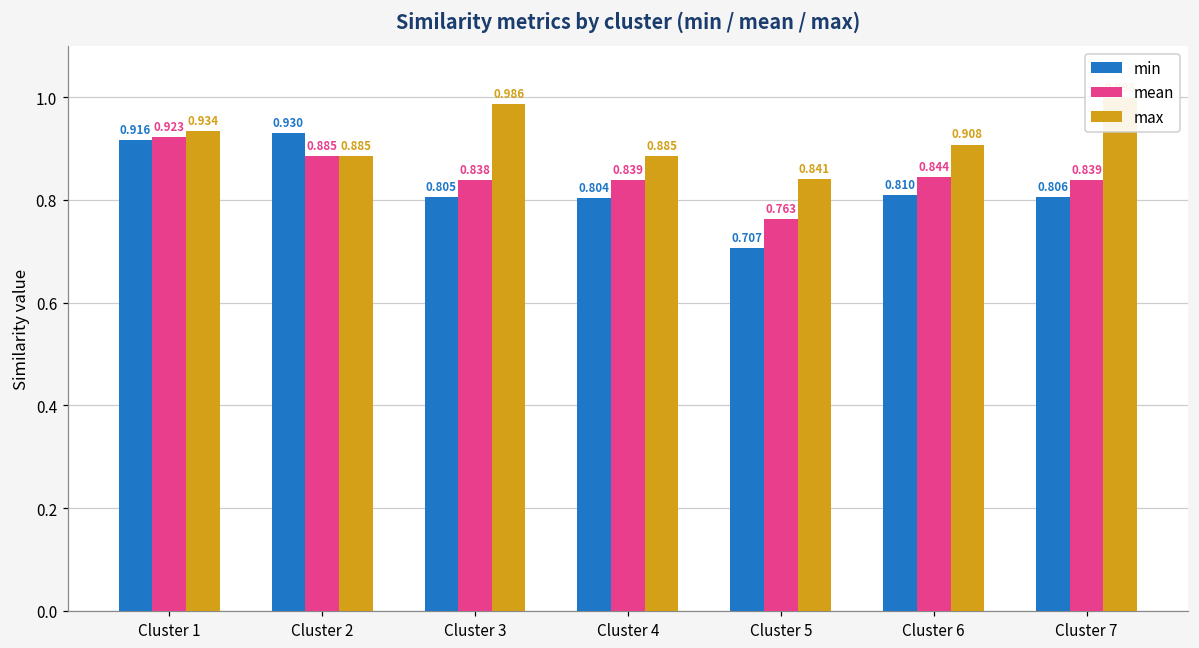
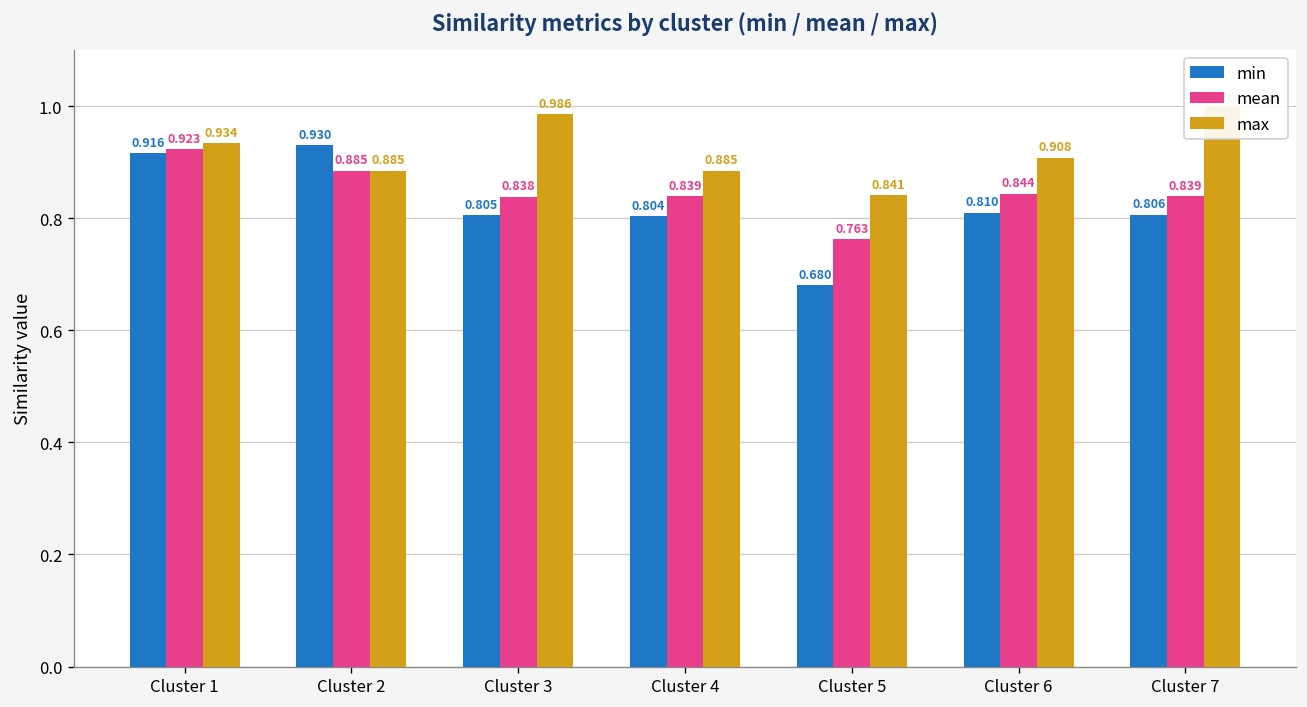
  {
    "min": {
      "Cluster 1": 0.916,
      "Cluster 2": 0.930,
      "Cluster 3": 0.805,
      "Cluster 4": 0.804,
-     "Cluster 5": 0.707,
+     "Cluster 5": 0.680,
      "Cluster 6": 0.810,
      "Cluster 7": 0.806
    },
    "mean": {
      "Cluster 1": 0.923,
      "Cluster 2": 0.885,
      "Cluster 3": 0.838,
      "Cluster 4": 0.839,
      "Cluster 5": 0.763,
      "Cluster 6": 0.844,
      "Cluster 7": 0.839
    },
    "max": {
      "Cluster 1": 0.934,
      "Cluster 2": 0.885,
      "Cluster 3": 0.986,
      "Cluster 4": 0.885,
      "Cluster 5": 0.841,
      "Cluster 6": 0.908
    }
  }
